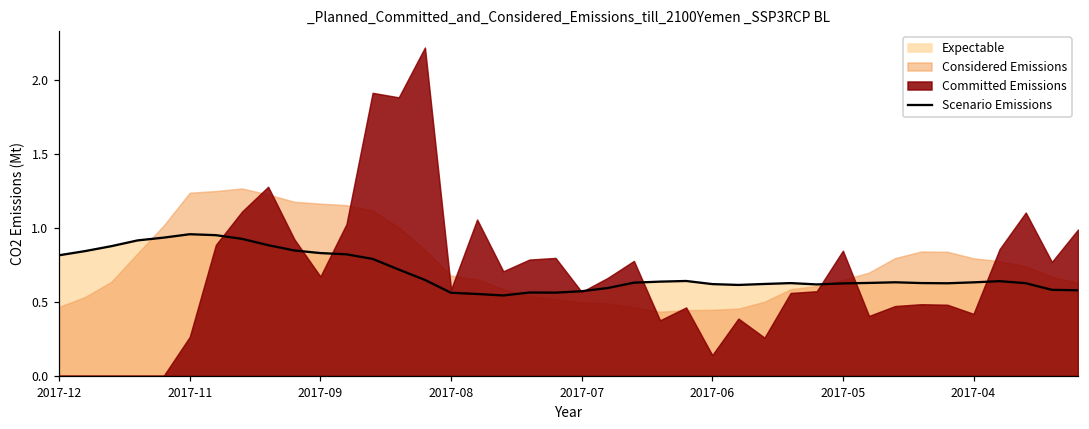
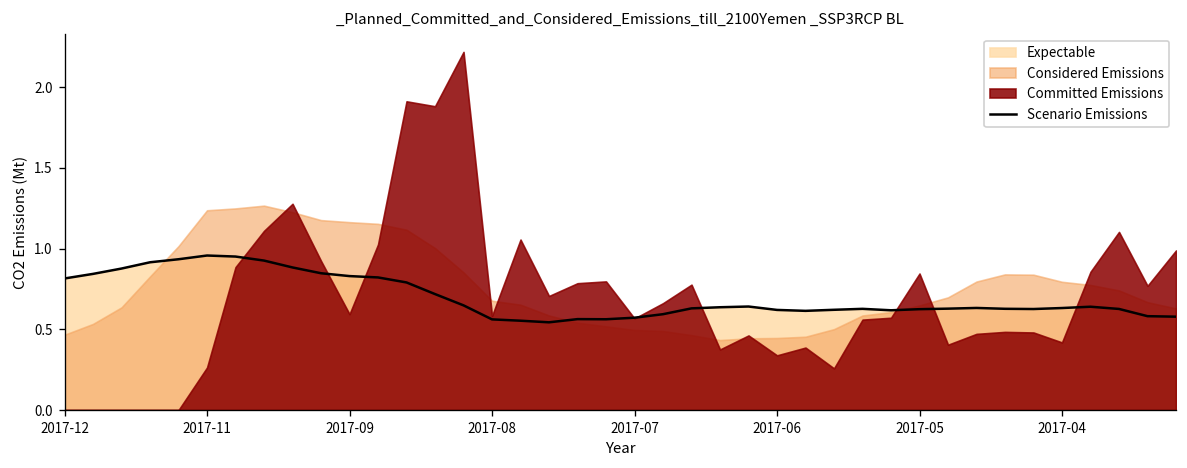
  {
    "Committed Emissions": {
      "2017-12": 0.00,
      "2017-11": 0.26,
-     "2017-09": 0.67,
+     "2017-09": 0.59,
      "2017-08": 0.58,
-     "2017-06": 0.14,
+     "2017-06": 0.34,
      "2017-05": 0.85,
      "2017-04": 0.42
    }
  }
